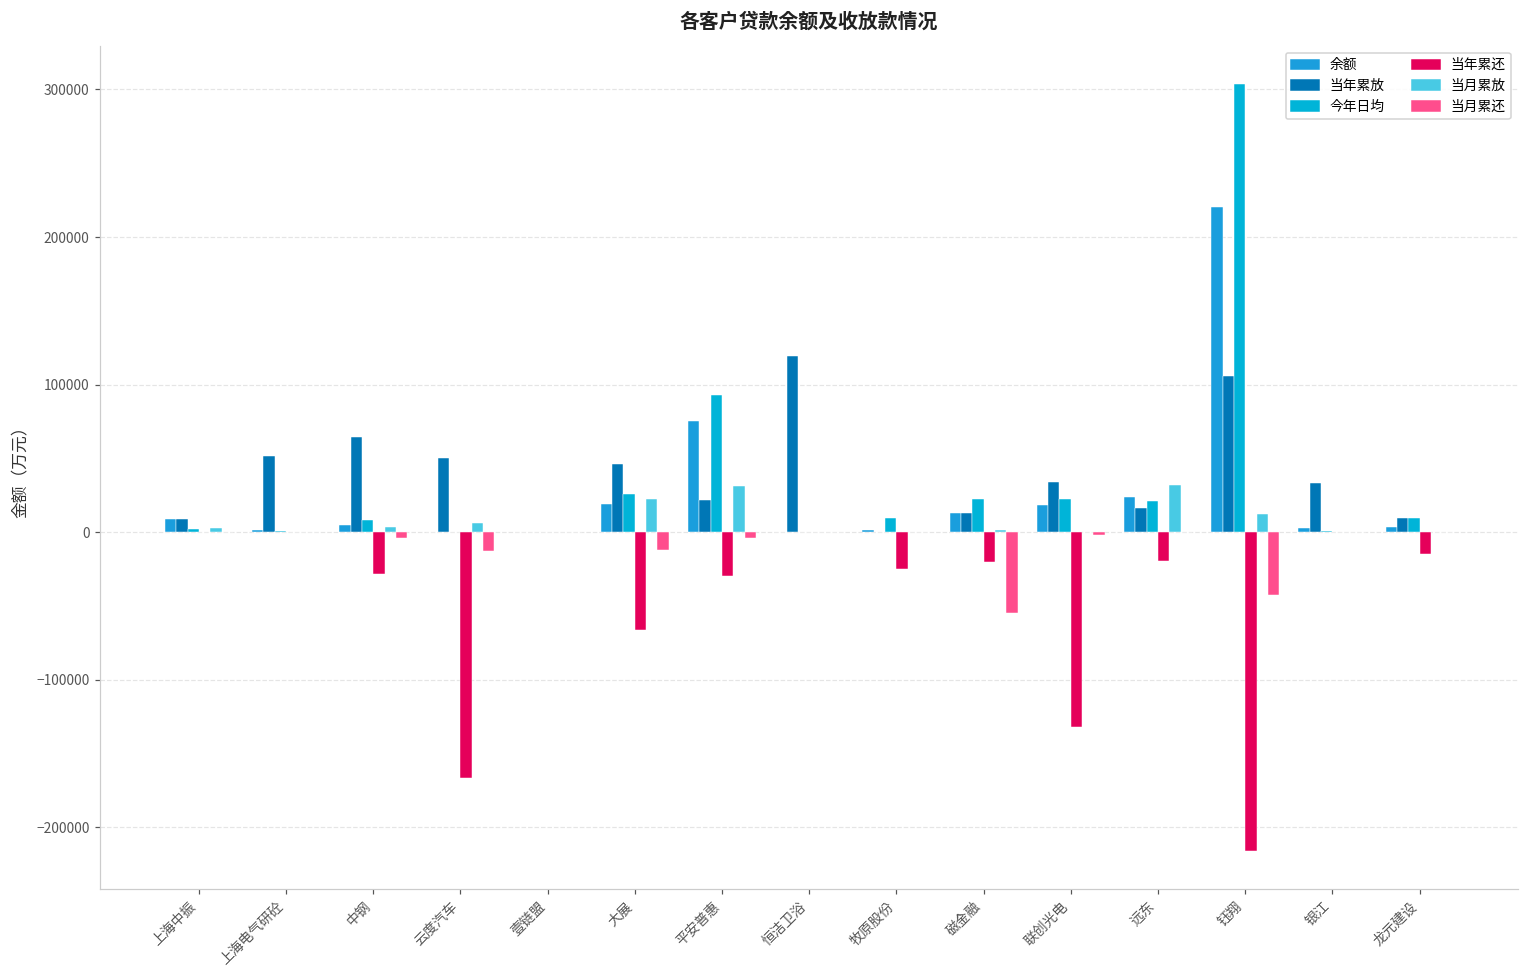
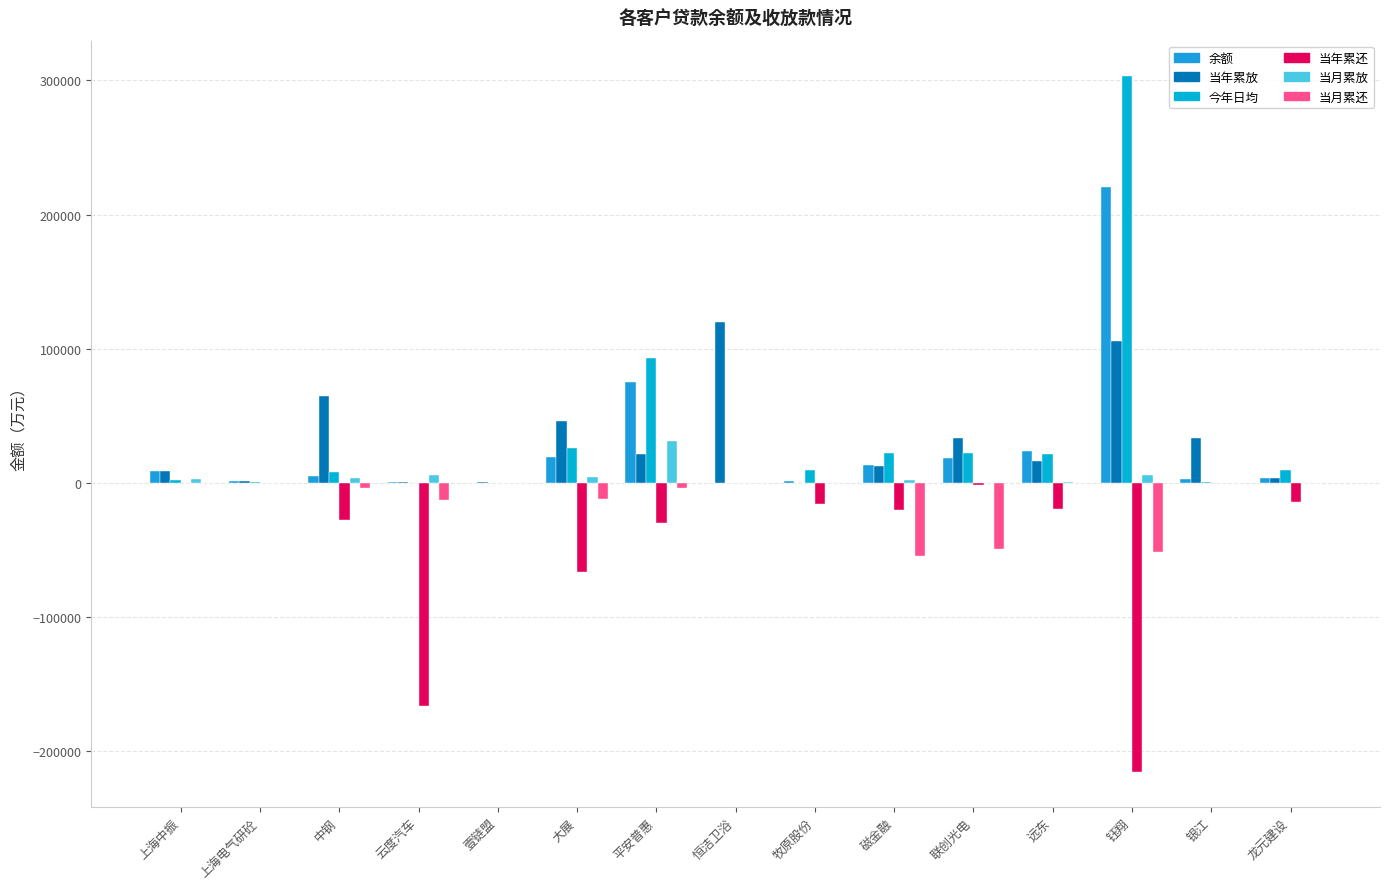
  {
    "当年累放": {
      "上海中振": 9000,
-     "上海电气研砼": 52000,
+     "上海电气研砼": 2000,
      "中钢": 64000,
-     "云度汽车": 50000,
+     "云度汽车": 0,
      "大展": 46000,
      "平安普惠": 21000,
      "恒洁卫浴": 120000,
      "牧原股份": 0,
      "磁金融": 13000,
      "联创光电": 34000,
      "远东": 16000,
      "钰翔": 106000,
      "银江": 34000,
-     "龙元建设": 10000
+     "龙元建设": 4000
    },
    "当年累还": {
      "上海中振": 0,
      "上海电气研砼": 0,
      "中钢": -28000,
      "云度汽车": -167000,
      "大展": -66000,
      "平安普惠": -30000,
      "恒洁卫浴": 0,
-     "牧原股份": -25000,
+     "牧原股份": -16000,
      "磁金融": -20000,
-     "联创光电": -132000,
+     "联创光电": -2000,
      "远东": -20000,
      "钰翔": -216000,
      "银江": 0,
      "龙元建设": -15000
    },
    "当月累放": {
      "上海中振": 3000,
      "上海电气研砼": 0,
      "中钢": 3000,
      "云度汽车": 6000,
-     "大展": 23000,
+     "大展": 5000,
      "平安普惠": 31000,
      "牧原股份": 0,
      "联创光电": 0,
-     "远东": 32000,
-     "钰翔": 12000,
+     "远东": 1000,
+     "钰翔": 6000,
      "银江": 0,
      "龙元建设": 0
    },
    "当月累还": {
      "上海中振": 0,
      "上海电气研砼": 0,
      "中钢": -4000,
      "云度汽车": -13000,
      "大展": -12000,
      "平安普惠": -4000,
      "恒洁卫浴": 0,
      "牧原股份": 0,
      "磁金融": -55000,
-     "联创光电": -2000,
+     "联创光电": -49000,
      "远东": 0,
-     "钰翔": -42000,
+     "钰翔": -51000,
      "银江": 0,
      "龙元建设": 0
    }
  }
